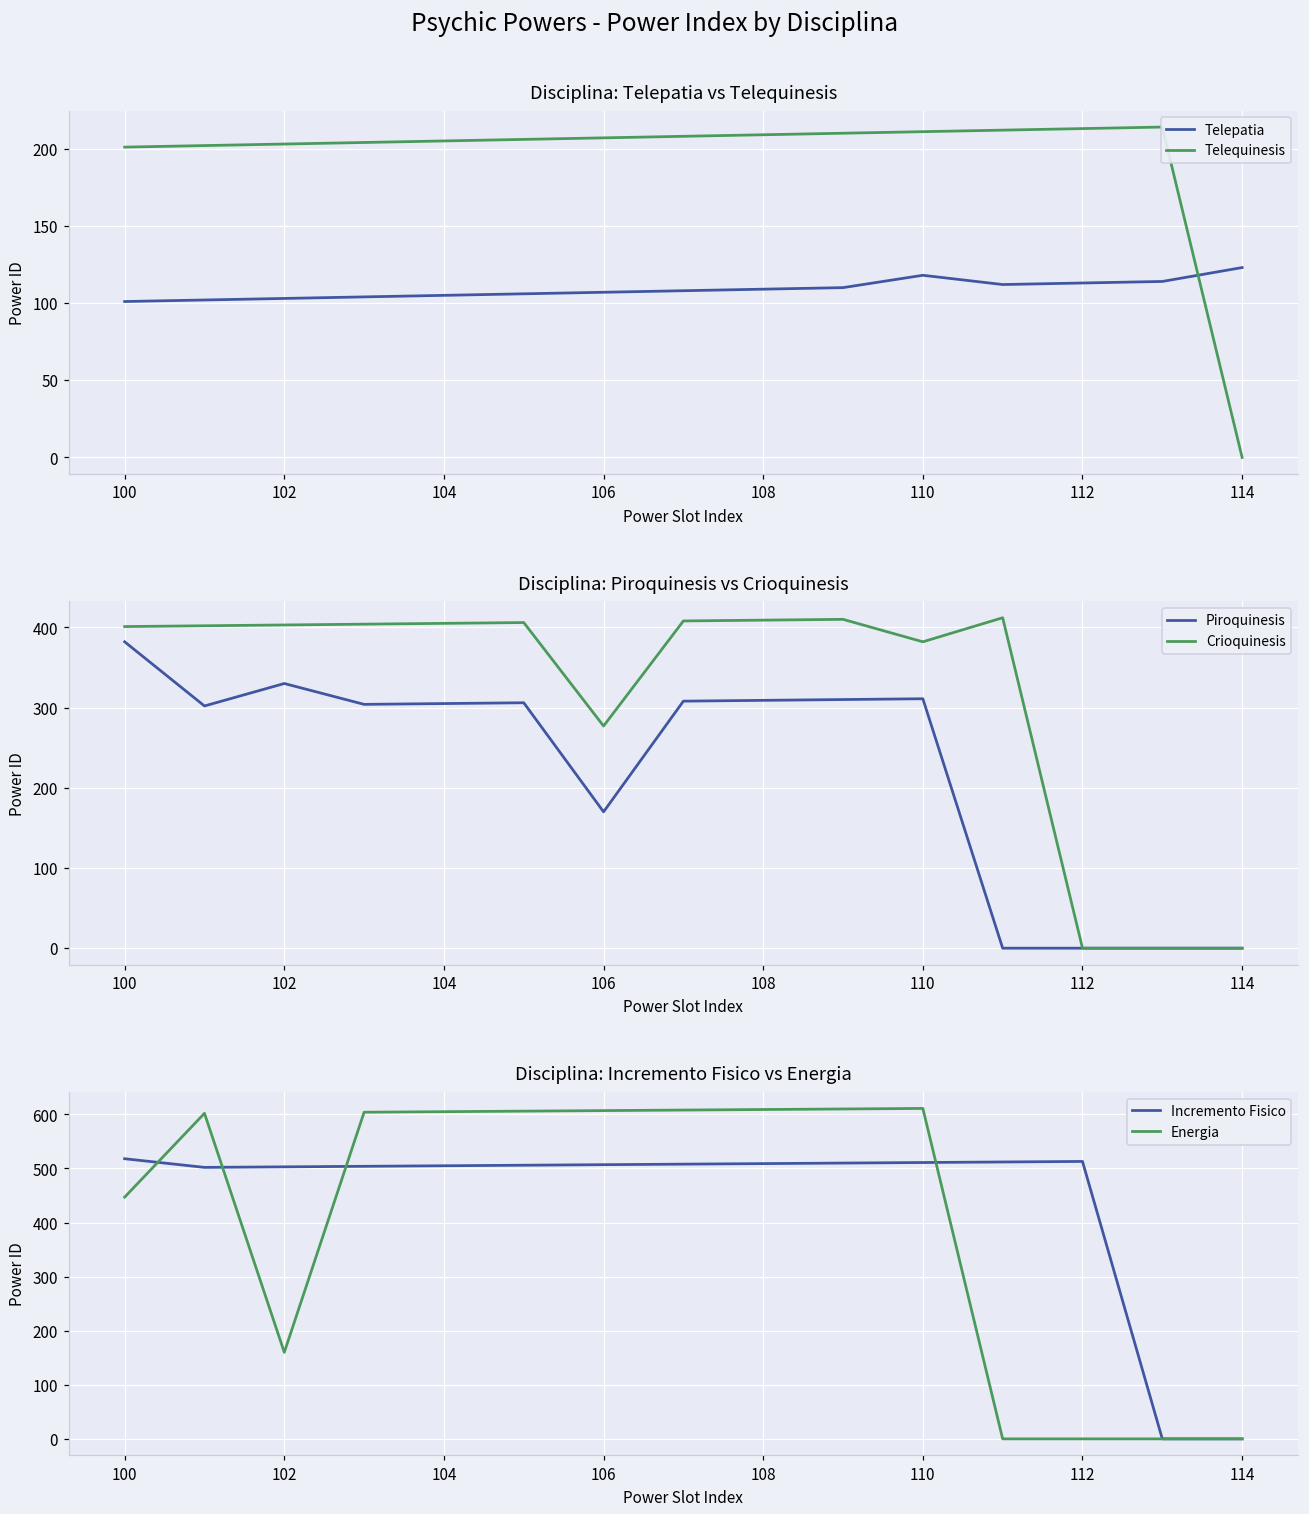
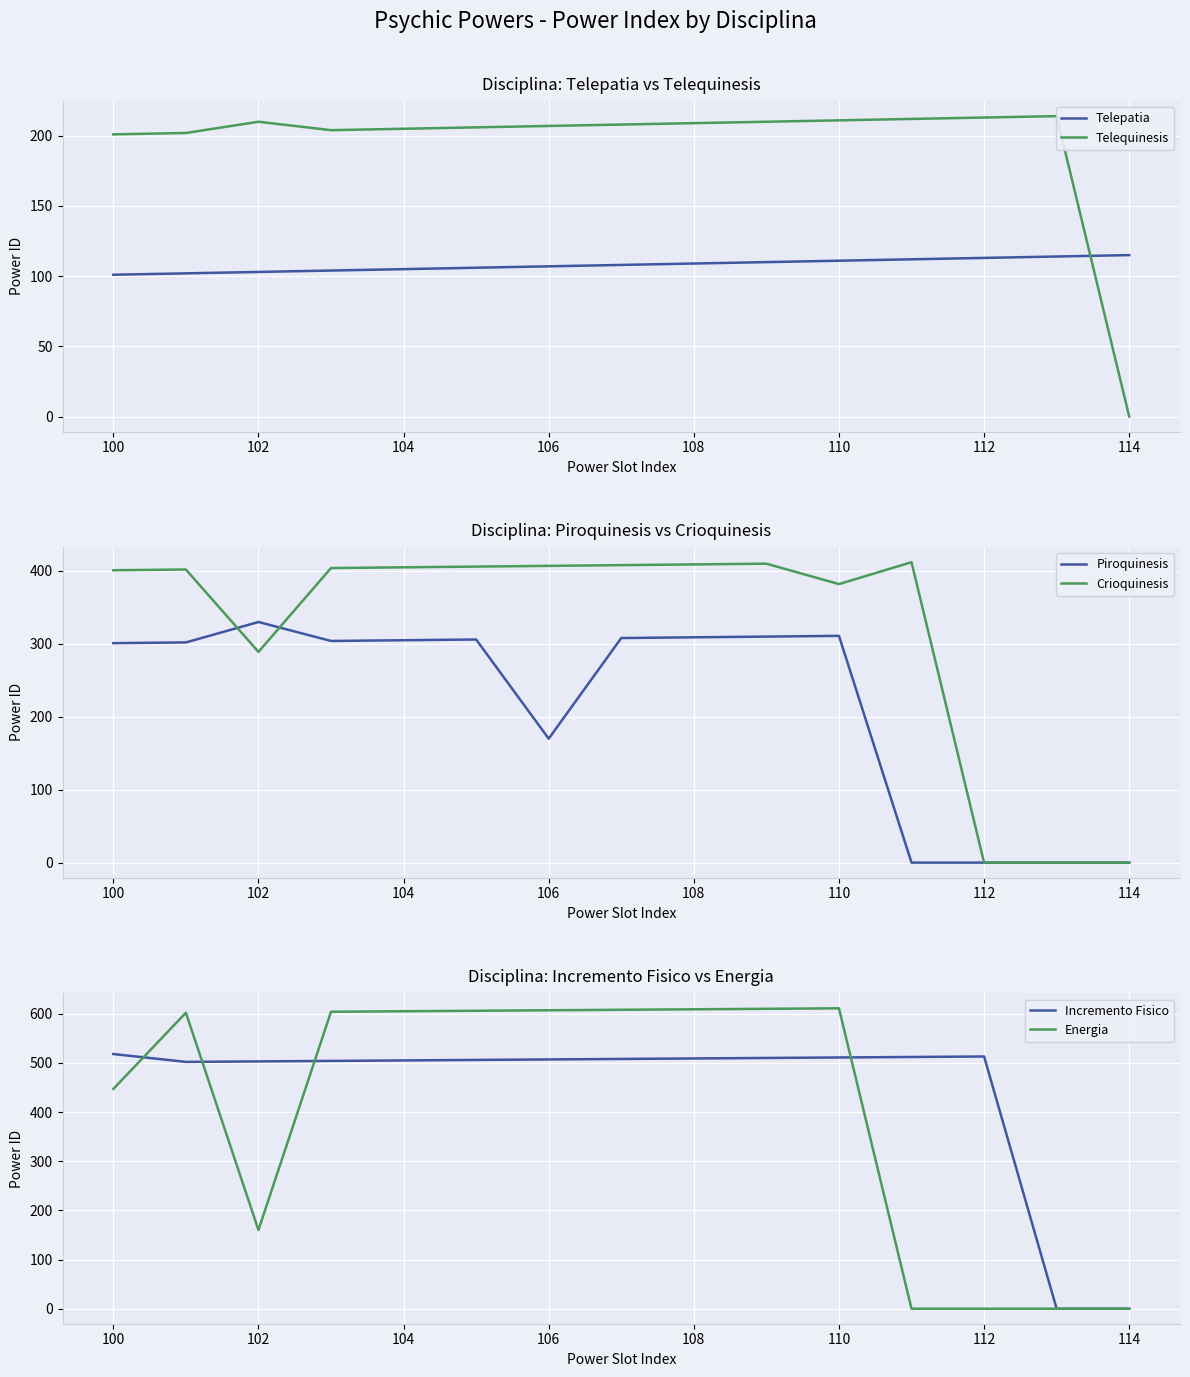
  {
    "Disciplina: Telepatia vs Telequinesis": {
      "Telepatia": {
        "100": 101,
        "102": 103,
        "104": 105,
        "106": 107,
        "108": 109,
-       "110": 118,
+       "110": 111,
        "112": 113,
-       "114": 123
+       "114": 115
      },
      "Telequinesis": {
        "100": 201,
-       "102": 203,
+       "102": 210,
        "104": 205,
        "106": 207,
        "108": 209,
        "110": 211,
        "112": 213,
        "114": 0
      }
    },
    "Disciplina: Piroquinesis vs Crioquinesis": {
      "Piroquinesis": {
-       "100": 380,
+       "100": 300,
        "102": 330,
        "104": 310,
        "106": 170,
        "108": 310,
        "110": 310
      },
      "Crioquinesis": {
        "100": 400,
-       "102": 400,
+       "102": 290,
        "104": 410,
-       "106": 280,
+       "106": 410,
        "108": 410,
        "110": 380
      }
    },
    "Disciplina: Incremento Fisico vs Energia": {
      "Incremento Fisico": {
        "100": 520,
        "102": 500,
        "104": 510,
        "106": 510,
        "108": 510,
        "110": 510,
        "112": 510
      },
      "Energia": {
        "100": 450,
        "102": 160,
        "104": 610,
        "106": 610,
        "108": 610,
        "110": 610,
        "112": 0
      }
    }
  }
